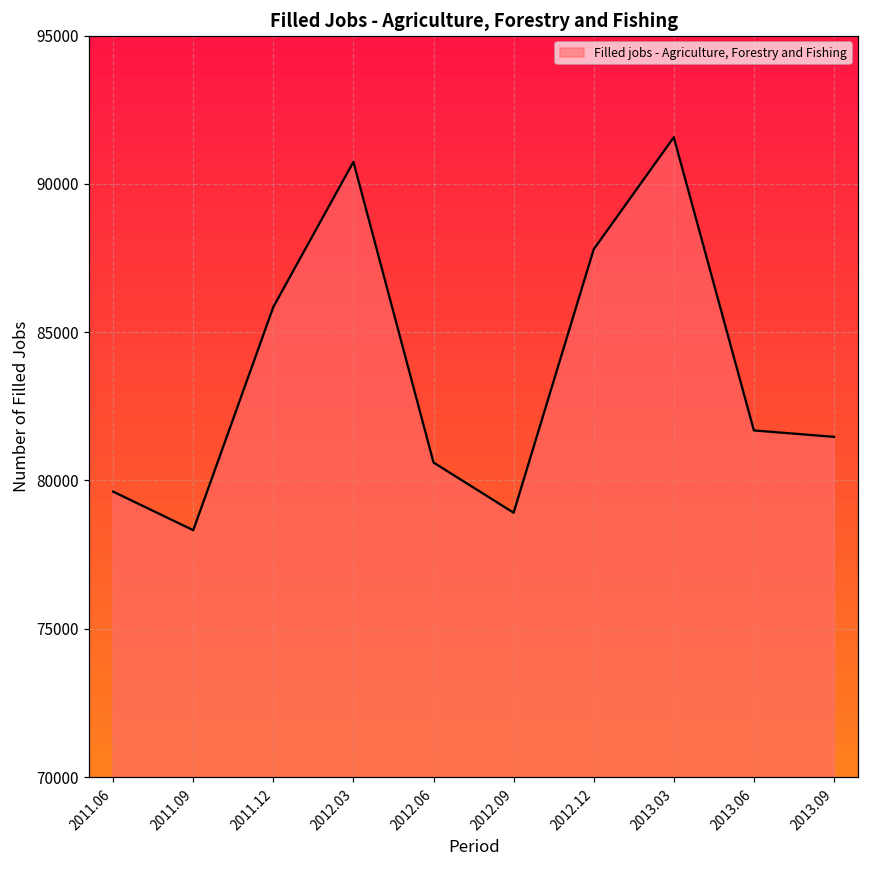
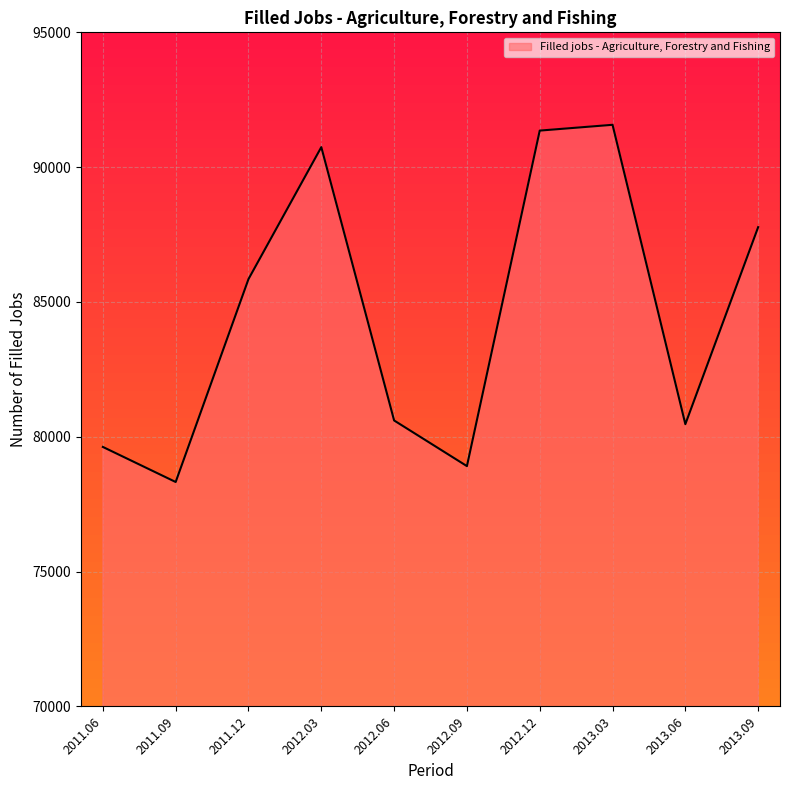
  {
    "2011.06": 79600,
    "2011.09": 78300,
    "2011.12": 85900,
    "2012.03": 90700,
    "2012.06": 80600,
    "2012.09": 78900,
-   "2012.12": 87800,
+   "2012.12": 91400,
    "2013.03": 91600,
-   "2013.06": 81700,
-   "2013.09": 81500
+   "2013.06": 80500,
+   "2013.09": 87800
  }
